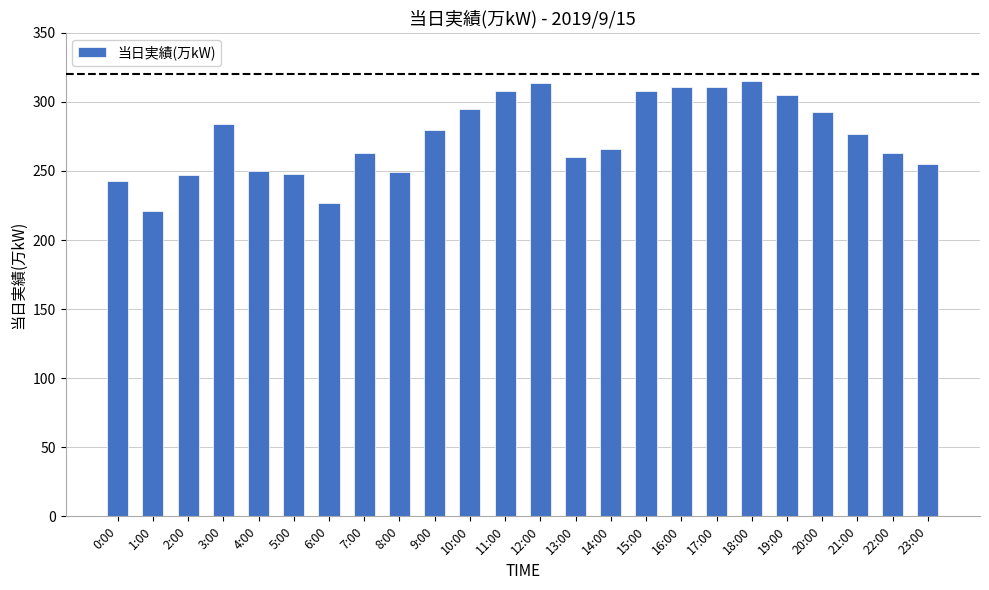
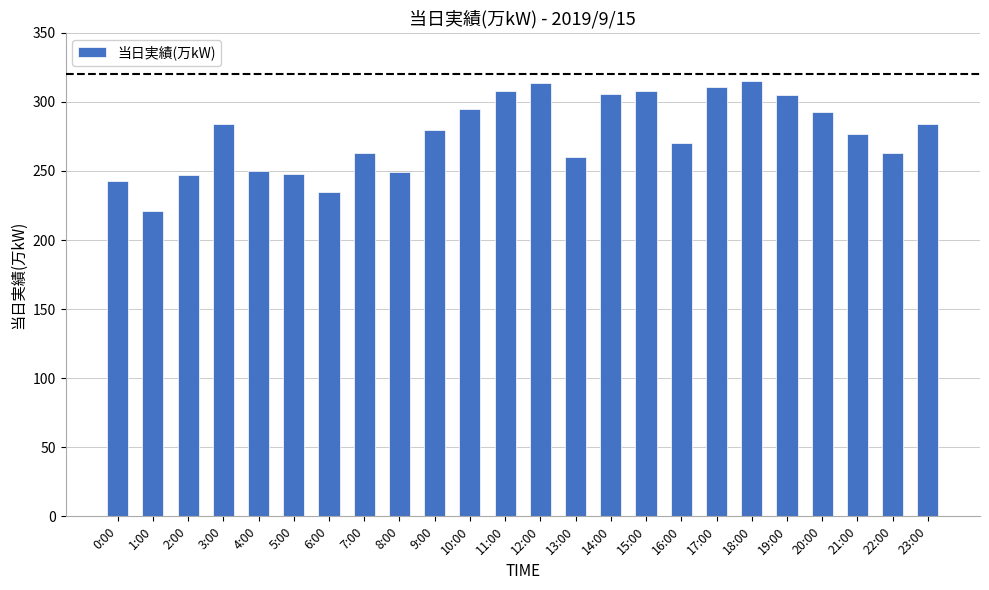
  {
    "0:00": 243,
    "1:00": 221,
    "2:00": 247,
    "3:00": 284,
    "4:00": 250,
    "5:00": 248,
-   "6:00": 227,
+   "6:00": 235,
    "7:00": 263,
    "8:00": 249,
    "9:00": 280,
    "10:00": 295,
    "11:00": 308,
    "12:00": 314,
    "13:00": 260,
-   "14:00": 266,
+   "14:00": 306,
    "15:00": 308,
-   "16:00": 311,
+   "16:00": 270,
    "17:00": 311,
    "18:00": 315,
    "19:00": 305,
    "20:00": 293,
    "21:00": 277,
    "22:00": 263,
-   "23:00": 255
+   "23:00": 284
  }
